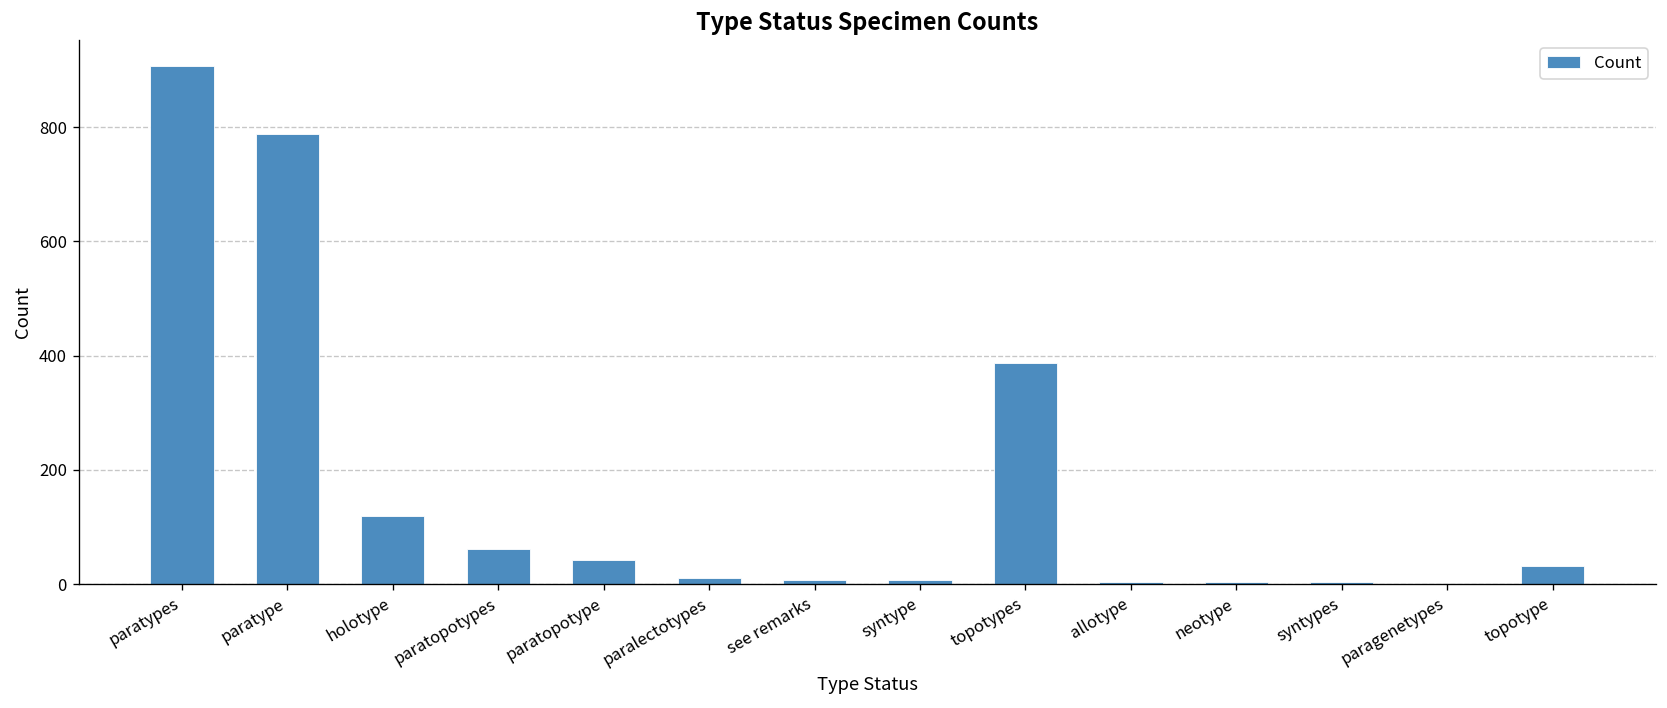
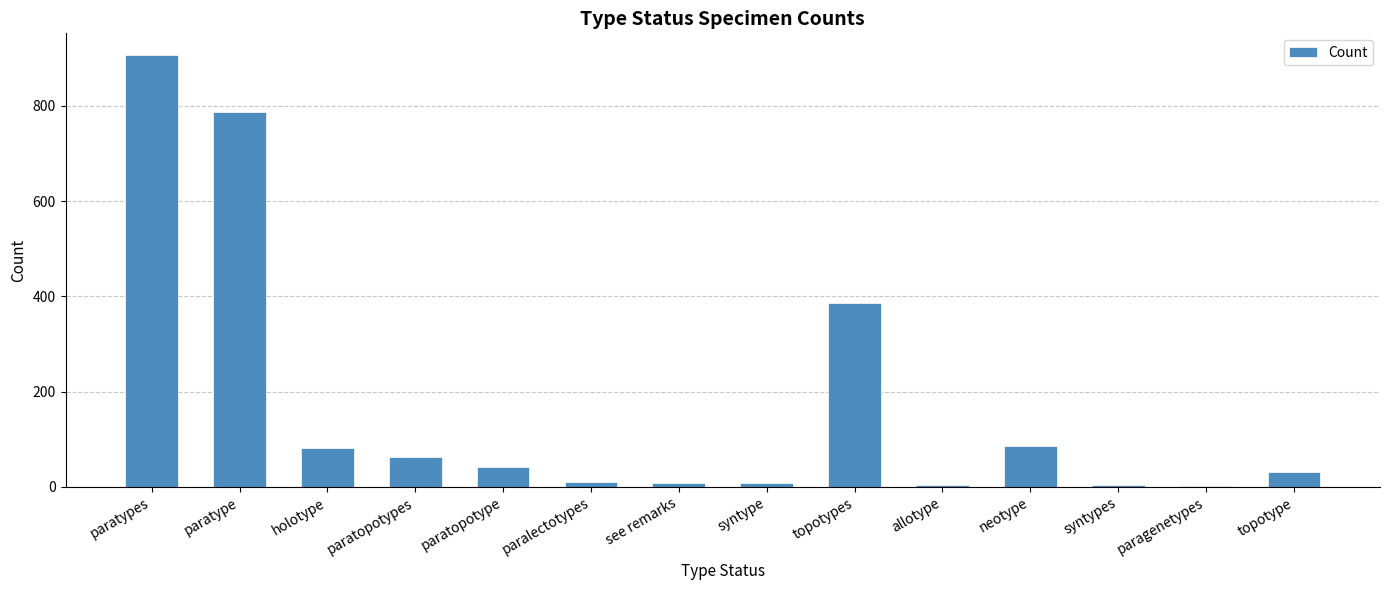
  {
    "paratypes": 910,
    "paratype": 790,
-   "holotype": 120,
+   "holotype": 80,
    "paratopotypes": 60,
    "paratopotype": 40,
    "paralectotypes": 10,
    "see remarks": 10,
    "syntype": 10,
    "topotypes": 390,
-   "neotype": 0,
+   "neotype": 90,
    "topotype": 30
  }
